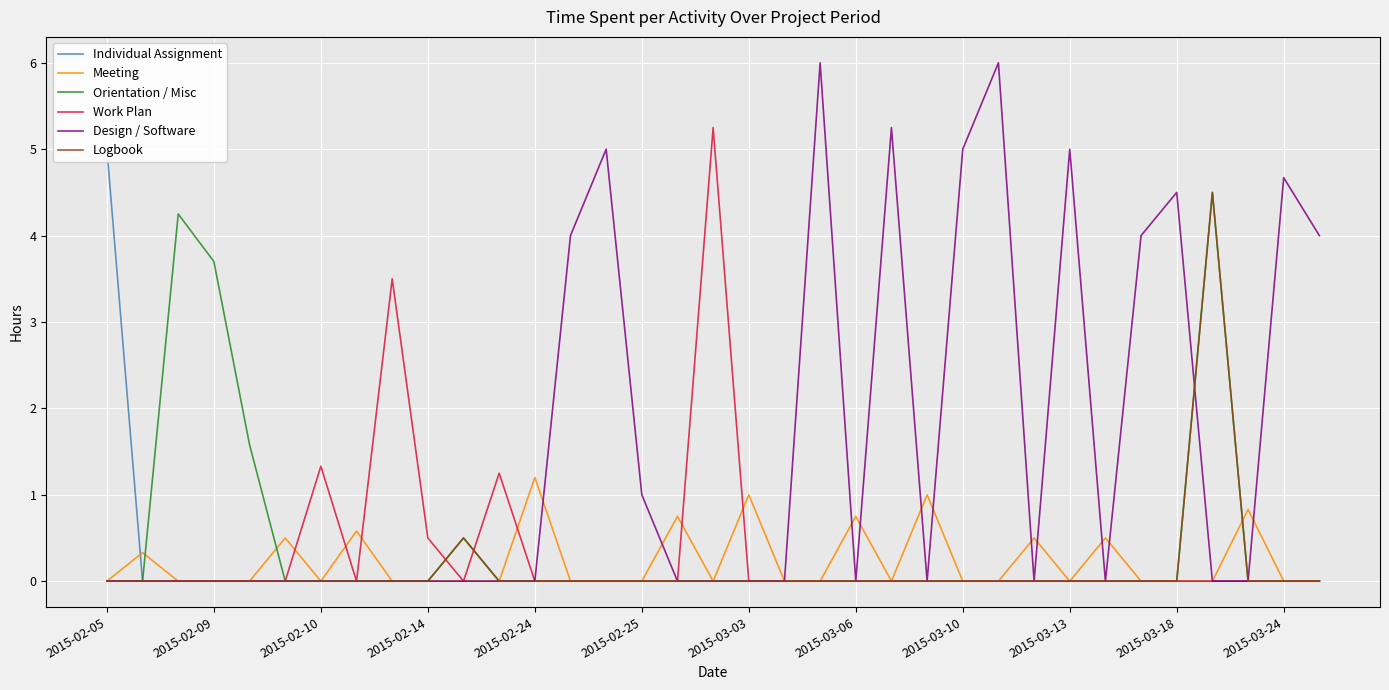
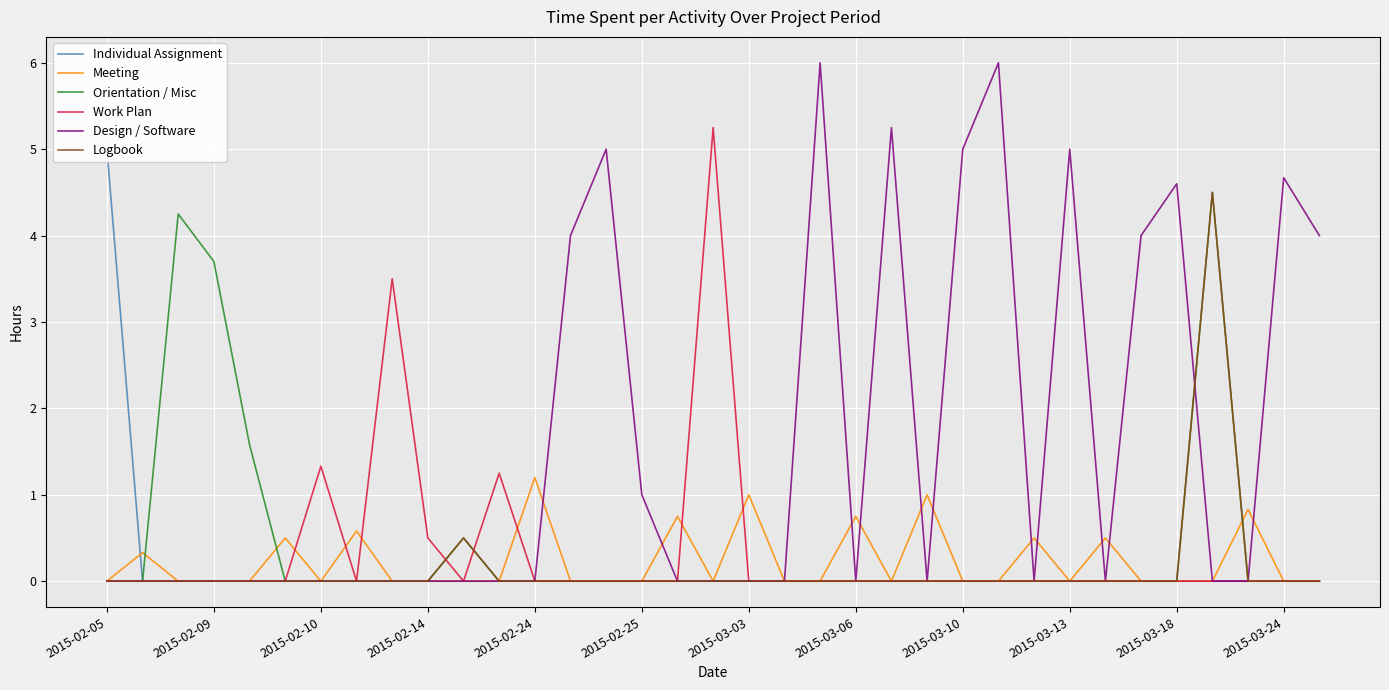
  {
    "Meeting": {
      "2015-02-24": 1.2
    },
    "Orientation / Misc": {
      "2015-02-09": 3.7
    },
    "Design / Software": {
-     "2015-03-18": 4.5
+     "2015-03-18": 4.6
    }
  }
